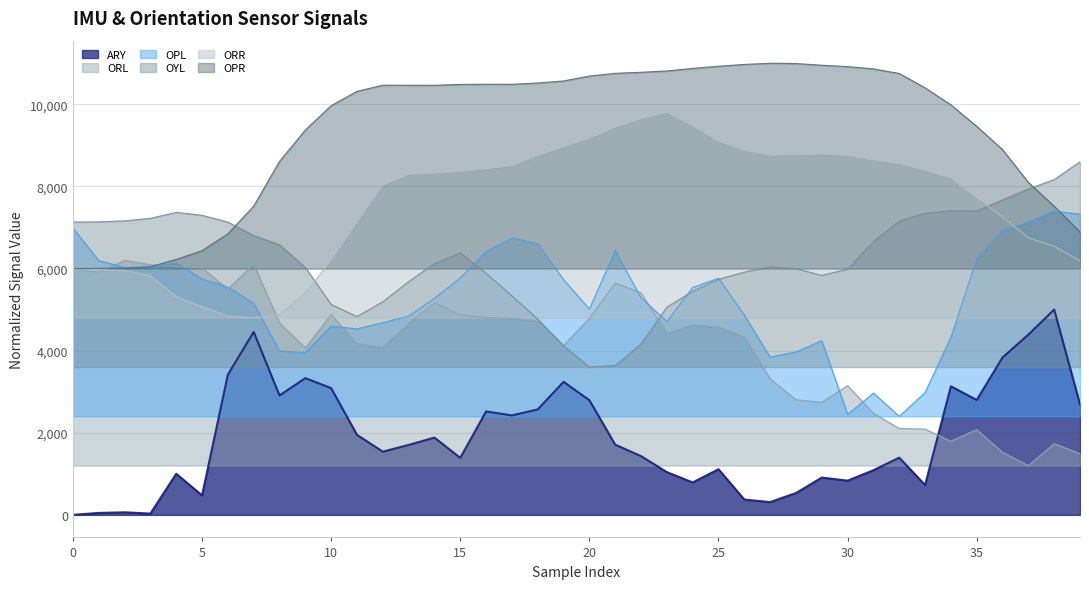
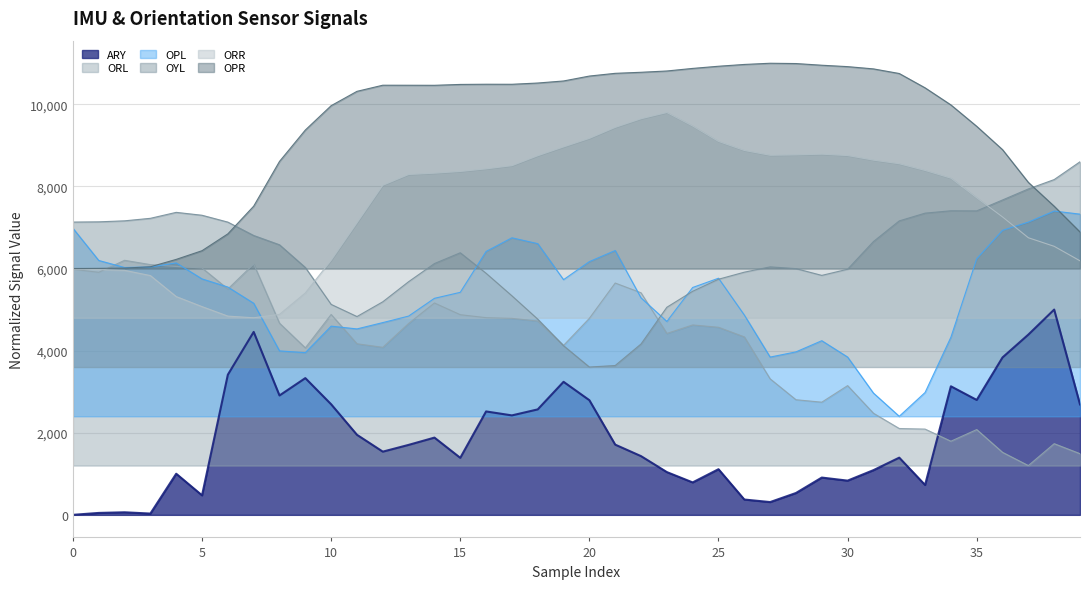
  {
    "ARY": {
      "0": "0",
      "5": "500",
-     "10": "3,100",
+     "10": "2,700",
      "15": "1,400",
      "20": "2,800",
      "25": "1,100",
      "30": "800",
      "35": "2,800"
    },
    "OPL": {
      "0": "7,000",
      "5": "5,700",
      "10": "4,600",
-     "15": "5,800",
-     "20": "5,000",
-     "30": "2,400",
+     "15": "5,400",
+     "20": "6,200",
+     "30": "3,800",
      "35": "6,200"
    }
  }
